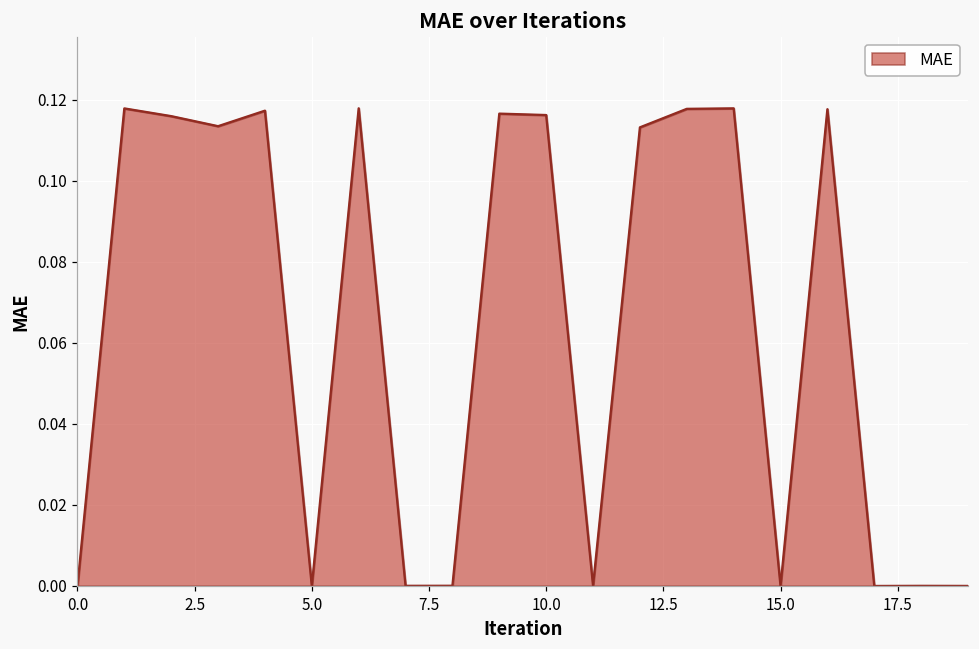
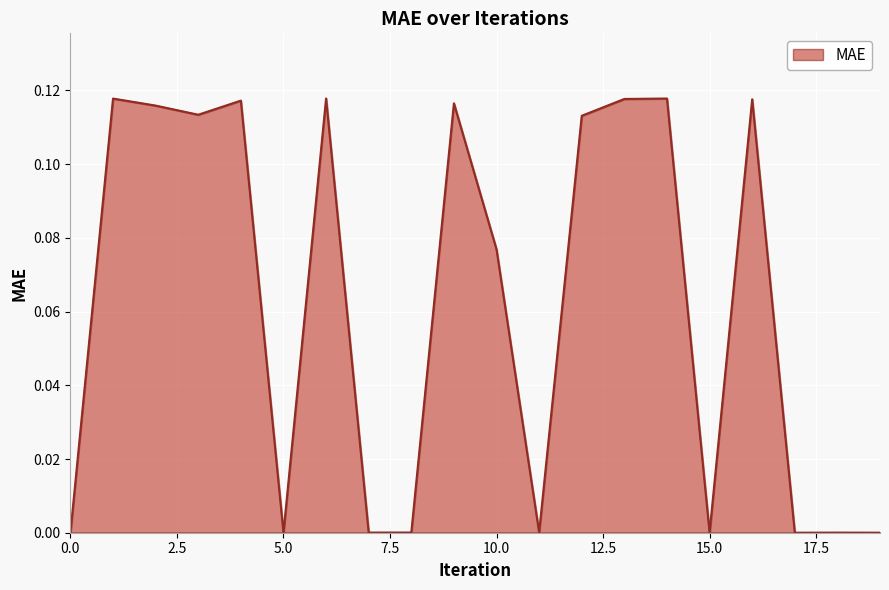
  {
    "0.0": 0.000,
    "5.0": 0.000,
-   "10.0": 0.116,
+   "10.0": 0.077,
    "15.0": 0.000
  }
